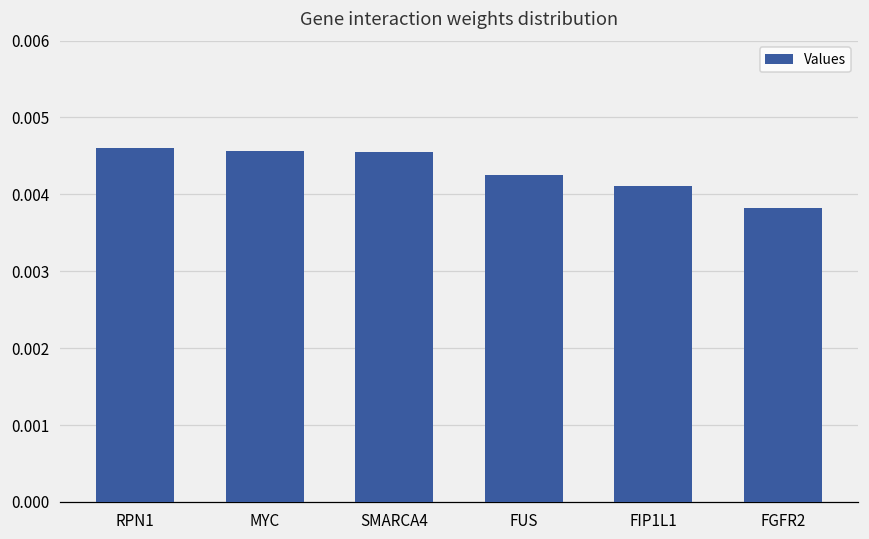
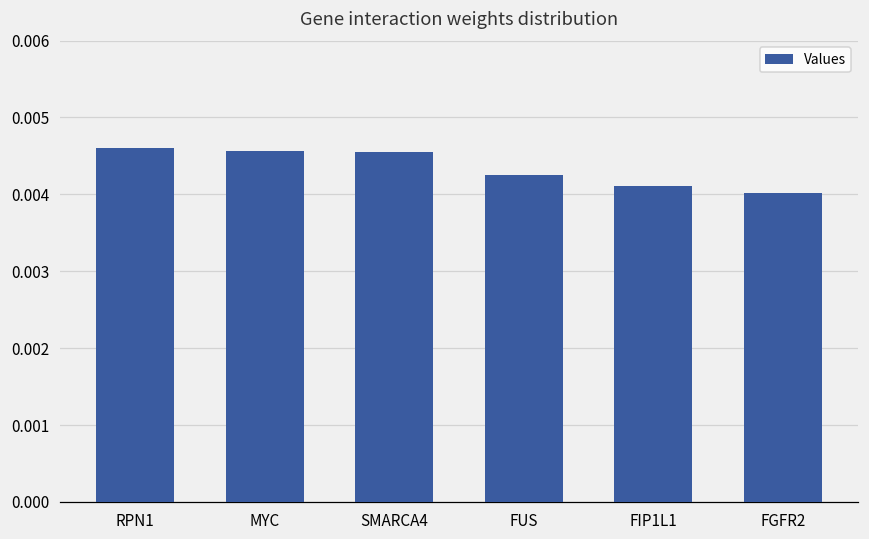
  {
    "RPN1": 0.0046,
    "MYC": 0.0046,
    "SMARCA4": 0.0046,
    "FUS": 0.0042,
    "FIP1L1": 0.0041,
-   "FGFR2": 0.0038
+   "FGFR2": 0.0040
  }
